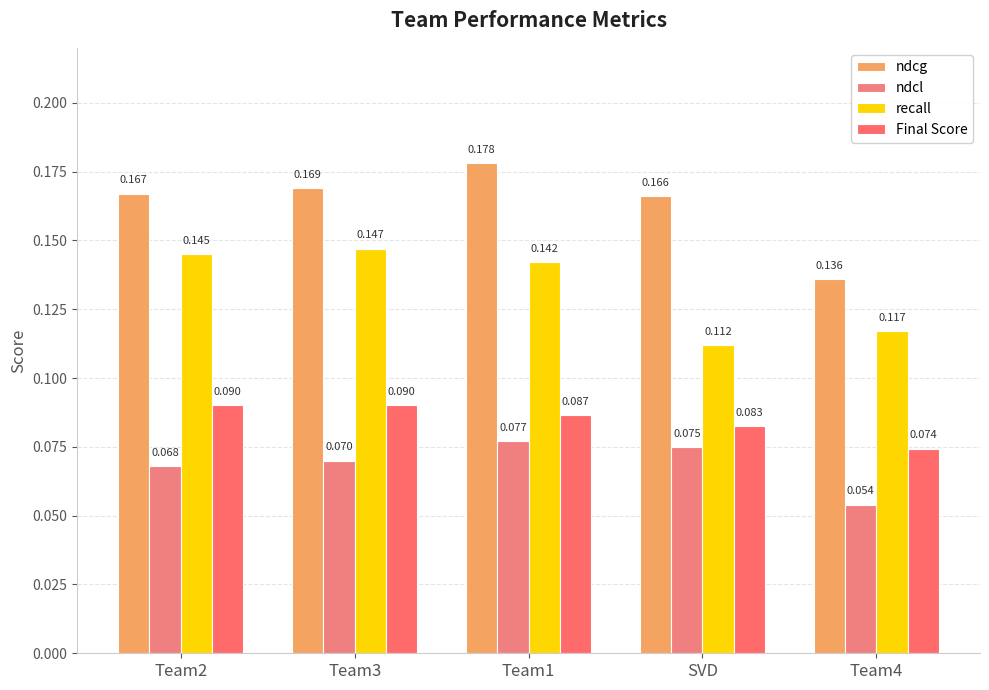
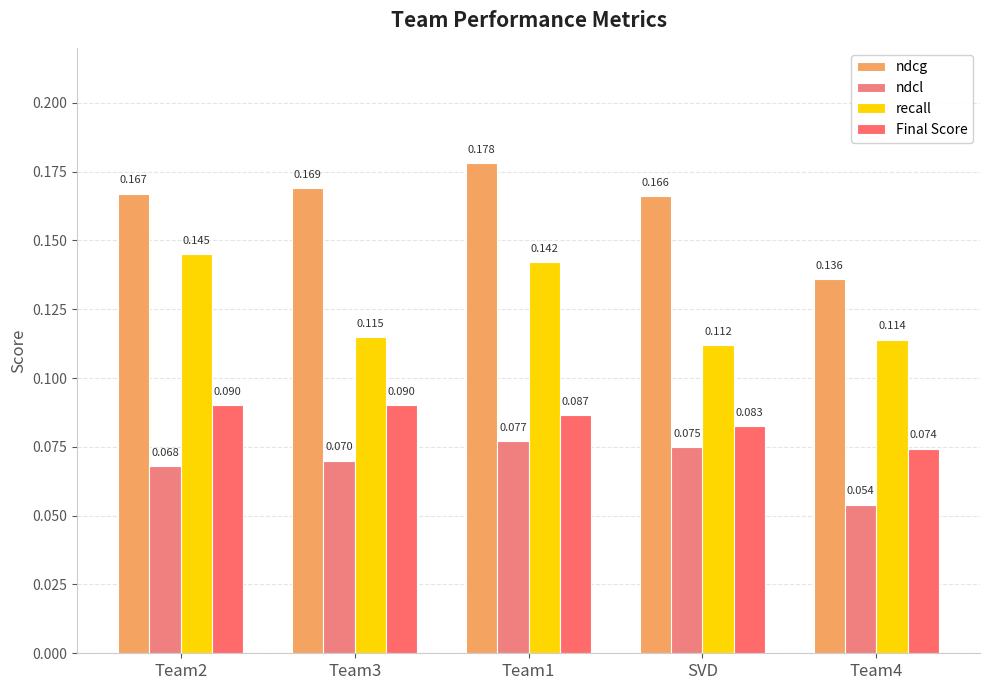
  {
    "recall": {
      "Team2": 0.145,
-     "Team3": 0.147,
+     "Team3": 0.115,
      "Team1": 0.142,
      "SVD": 0.112,
-     "Team4": 0.117
+     "Team4": 0.114
    }
  }
